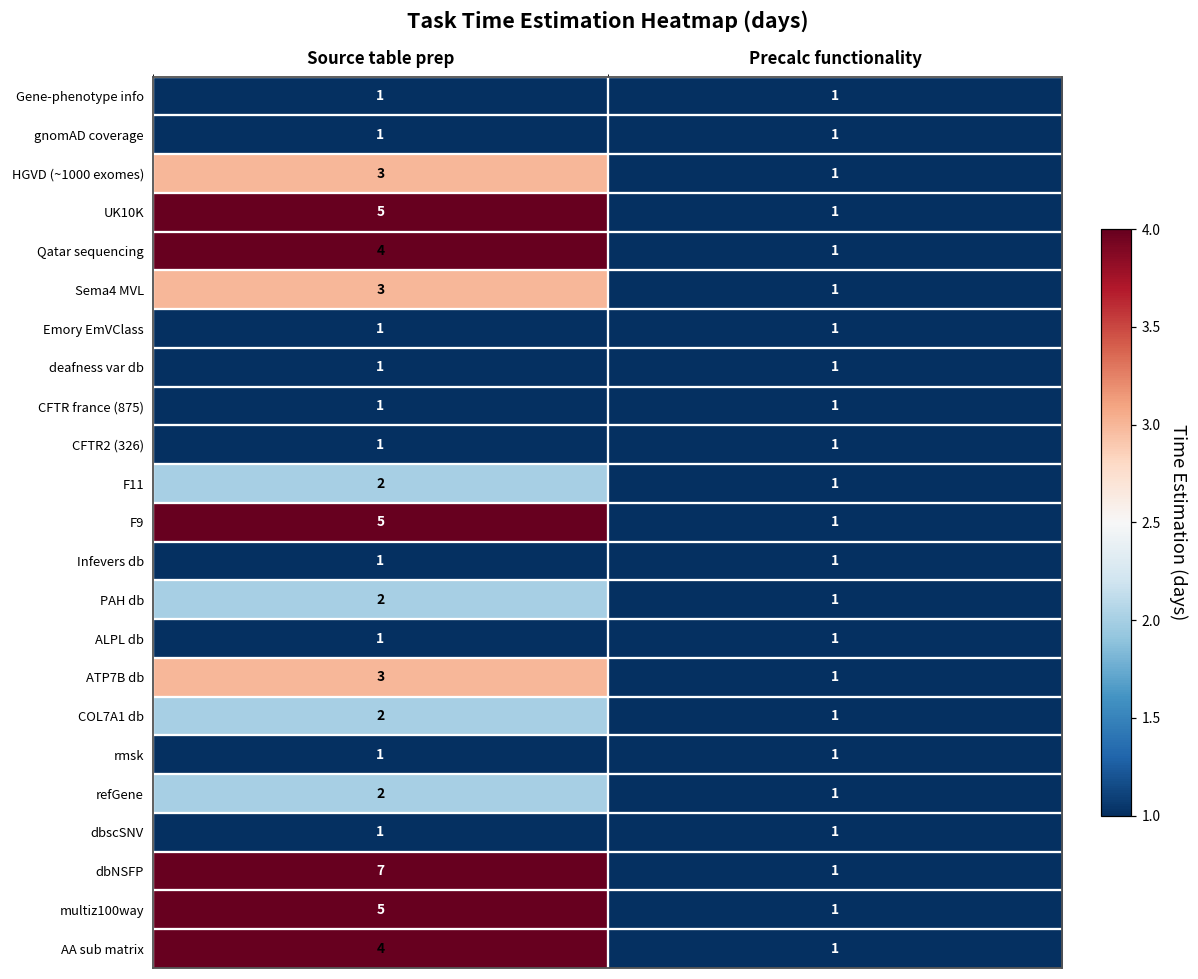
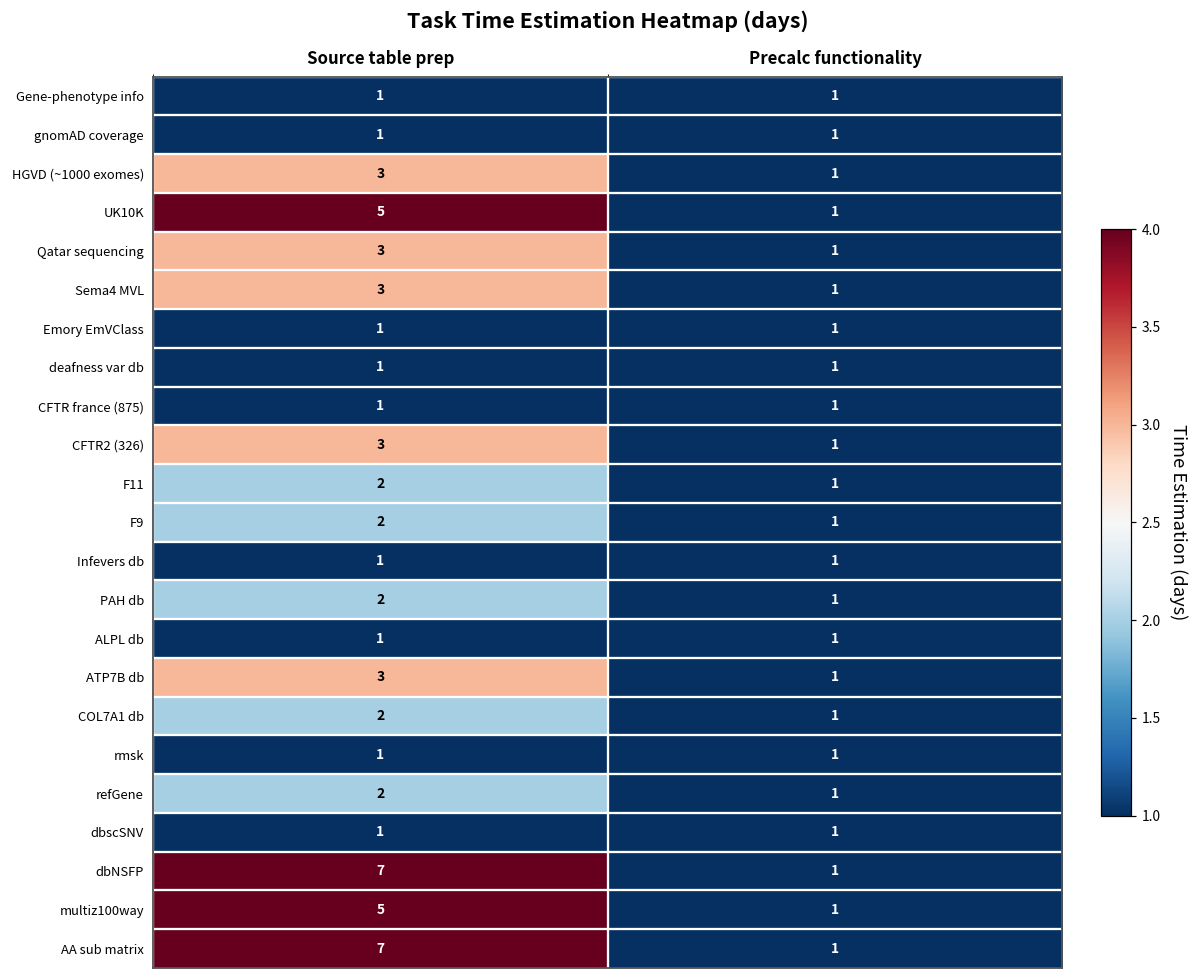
  {
    "Gene-phenotype info": {
      "Source table prep": 1,
      "Precalc functionality": 1
    },
    "gnomAD coverage": {
      "Source table prep": 1,
      "Precalc functionality": 1
    },
    "HGVD (~1000 exomes)": {
      "Source table prep": 3,
      "Precalc functionality": 1
    },
    "UK10K": {
      "Source table prep": 5,
      "Precalc functionality": 1
    },
    "Qatar sequencing": {
-     "Source table prep": 4,
+     "Source table prep": 3,
      "Precalc functionality": 1
    },
    "Sema4 MVL": {
      "Source table prep": 3,
      "Precalc functionality": 1
    },
    "Emory EmVClass": {
      "Source table prep": 1,
      "Precalc functionality": 1
    },
    "deafness var db": {
      "Source table prep": 1,
      "Precalc functionality": 1
    },
    "CFTR france (875)": {
      "Source table prep": 1,
      "Precalc functionality": 1
    },
    "CFTR2 (326)": {
-     "Source table prep": 1,
+     "Source table prep": 3,
      "Precalc functionality": 1
    },
    "F11": {
      "Source table prep": 2,
      "Precalc functionality": 1
    },
    "F9": {
-     "Source table prep": 5,
+     "Source table prep": 2,
      "Precalc functionality": 1
    },
    "Infevers db": {
      "Source table prep": 1,
      "Precalc functionality": 1
    },
    "PAH db": {
      "Source table prep": 2,
      "Precalc functionality": 1
    },
    "ALPL db": {
      "Source table prep": 1,
      "Precalc functionality": 1
    },
    "ATP7B db": {
      "Source table prep": 3,
      "Precalc functionality": 1
    },
    "COL7A1 db": {
      "Source table prep": 2,
      "Precalc functionality": 1
    },
    "rmsk": {
      "Source table prep": 1,
      "Precalc functionality": 1
    },
    "refGene": {
      "Source table prep": 2,
      "Precalc functionality": 1
    },
    "dbscSNV": {
      "Source table prep": 1,
      "Precalc functionality": 1
    },
    "dbNSFP": {
      "Source table prep": 7,
      "Precalc functionality": 1
    },
    "multiz100way": {
      "Source table prep": 5,
      "Precalc functionality": 1
    },
    "AA sub matrix": {
-     "Source table prep": 4,
+     "Source table prep": 7,
      "Precalc functionality": 1
    }
  }
